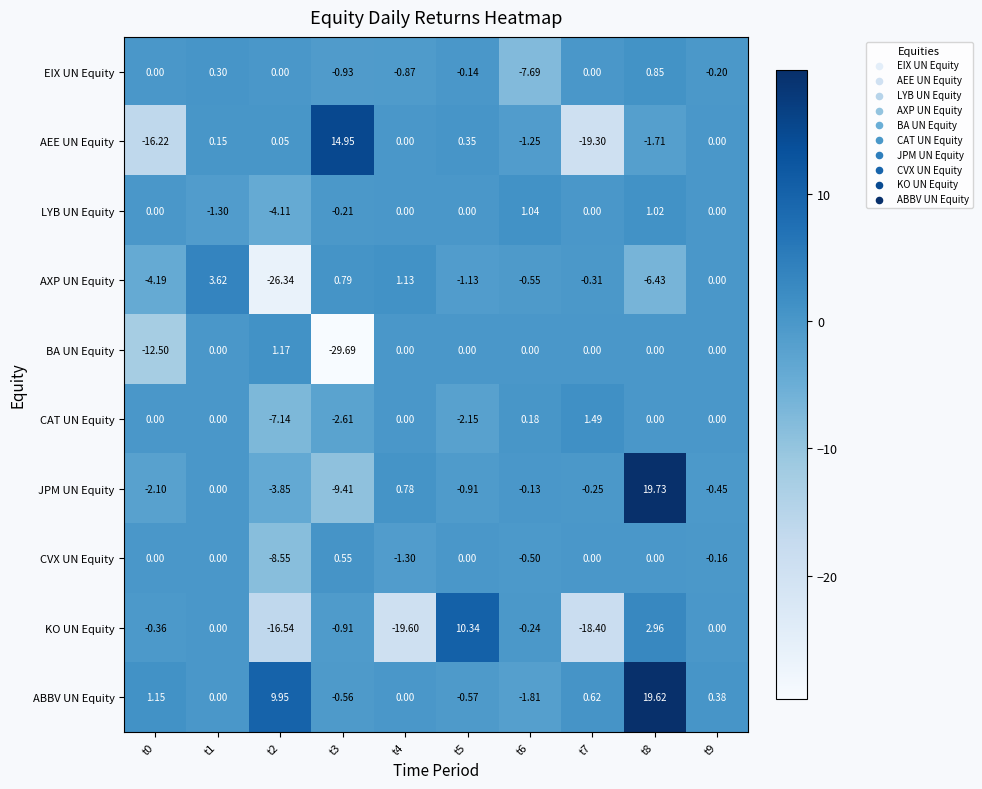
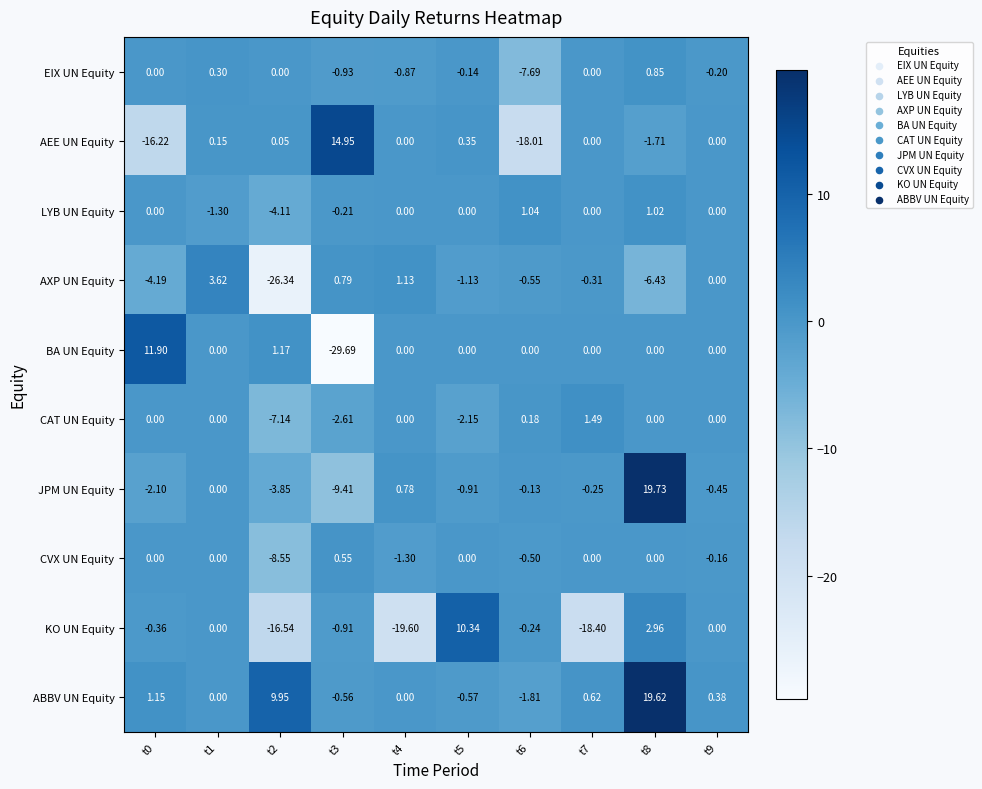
  {
    "EIX UN Equity": {
      "t0": 0.00,
      "t1": 0.30,
      "t2": 0.00,
      "t3": -0.93,
      "t4": -0.87,
      "t5": -0.14,
      "t6": -7.69,
      "t7": 0.00,
      "t8": 0.85,
      "t9": -0.20
    },
    "AEE UN Equity": {
      "t0": -16.22,
      "t1": 0.15,
      "t2": 0.05,
      "t3": 14.95,
      "t4": 0.00,
      "t5": 0.35,
-     "t6": -1.25,
-     "t7": -19.30,
+     "t6": -18.01,
+     "t7": 0.00,
      "t8": -1.71,
      "t9": 0.00
    },
    "LYB UN Equity": {
      "t0": 0.00,
      "t1": -1.30,
      "t2": -4.11,
      "t3": -0.21,
      "t4": 0.00,
      "t5": 0.00,
      "t6": 1.04,
      "t7": 0.00,
      "t8": 1.02,
      "t9": 0.00
    },
    "AXP UN Equity": {
      "t0": -4.19,
      "t1": 3.62,
      "t2": -26.34,
      "t3": 0.79,
      "t4": 1.13,
      "t5": -1.13,
      "t6": -0.55,
      "t7": -0.31,
      "t8": -6.43,
      "t9": 0.00
    },
    "BA UN Equity": {
-     "t0": -12.50,
+     "t0": 11.90,
      "t1": 0.00,
      "t2": 1.17,
      "t3": -29.69,
      "t4": 0.00,
      "t5": 0.00,
      "t6": 0.00,
      "t7": 0.00,
      "t8": 0.00,
      "t9": 0.00
    },
    "CAT UN Equity": {
      "t0": 0.00,
      "t1": 0.00,
      "t2": -7.14,
      "t3": -2.61,
      "t4": 0.00,
      "t5": -2.15,
      "t6": 0.18,
      "t7": 1.49,
      "t8": 0.00,
      "t9": 0.00
    },
    "JPM UN Equity": {
      "t0": -2.10,
      "t1": 0.00,
      "t2": -3.85,
      "t3": -9.41,
      "t4": 0.78,
      "t5": -0.91,
      "t6": -0.13,
      "t7": -0.25,
      "t8": 19.73,
      "t9": -0.45
    },
    "CVX UN Equity": {
      "t0": 0.00,
      "t1": 0.00,
      "t2": -8.55,
      "t3": 0.55,
      "t4": -1.30,
      "t5": 0.00,
      "t6": -0.50,
      "t7": 0.00,
      "t8": 0.00,
      "t9": -0.16
    },
    "KO UN Equity": {
      "t0": -0.36,
      "t1": 0.00,
      "t2": -16.54,
      "t3": -0.91,
      "t4": -19.60,
      "t5": 10.34,
      "t6": -0.24,
      "t7": -18.40,
      "t8": 2.96,
      "t9": 0.00
    },
    "ABBV UN Equity": {
      "t0": 1.15,
      "t1": 0.00,
      "t2": 9.95,
      "t3": -0.56,
      "t4": 0.00,
      "t5": -0.57,
      "t6": -1.81,
      "t7": 0.62,
      "t8": 19.62,
      "t9": 0.38
    }
  }
